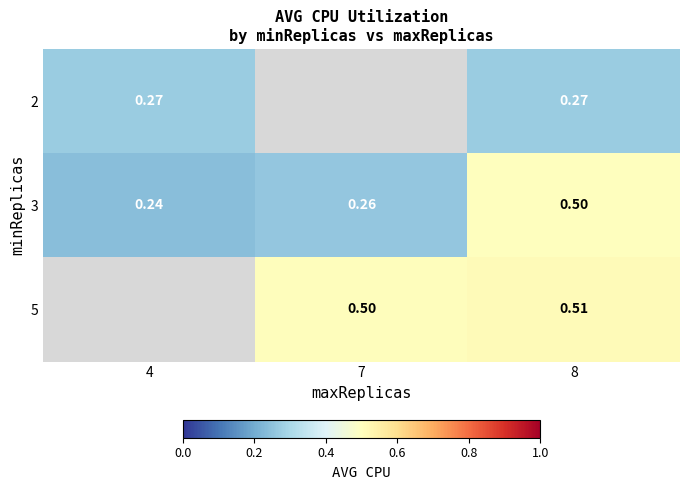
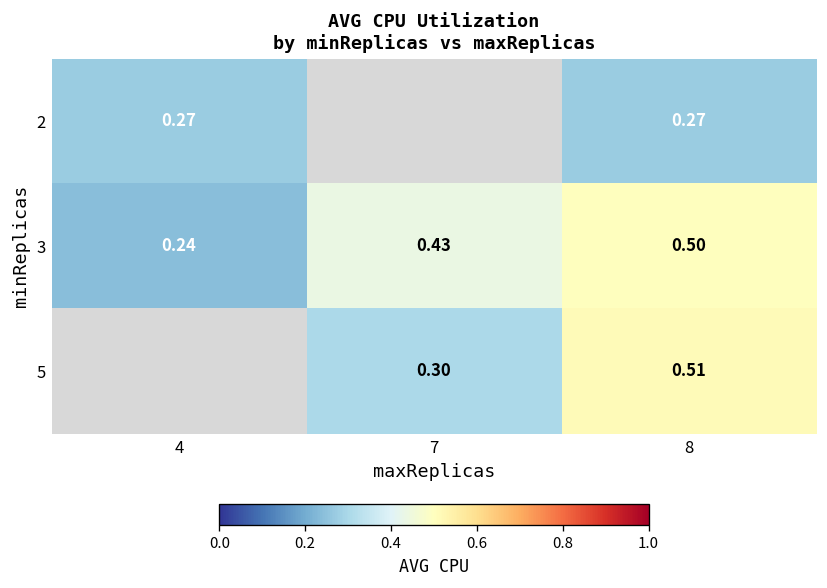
  {
    "2": {
      "4": 0.27,
      "8": 0.27
    },
    "3": {
      "4": 0.24,
-     "7": 0.26,
+     "7": 0.43,
      "8": 0.50
    },
    "5": {
-     "7": 0.50,
+     "7": 0.30,
      "8": 0.51
    }
  }
